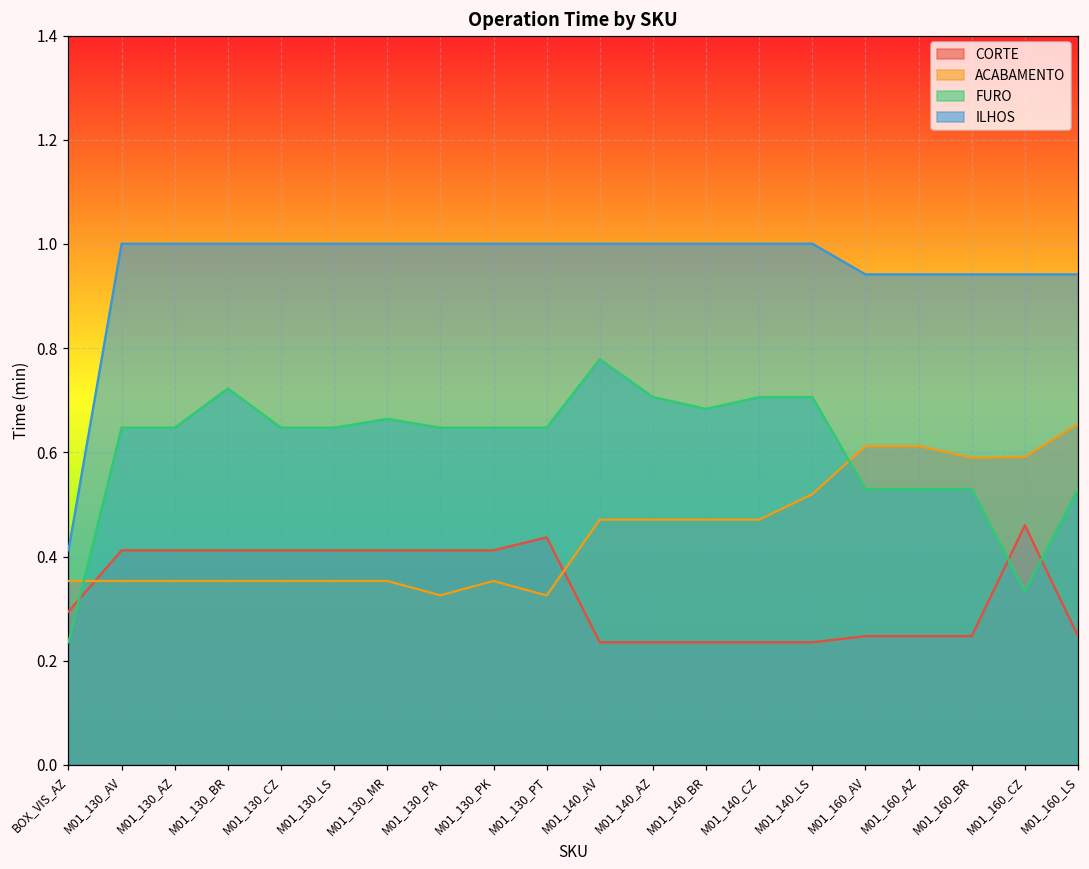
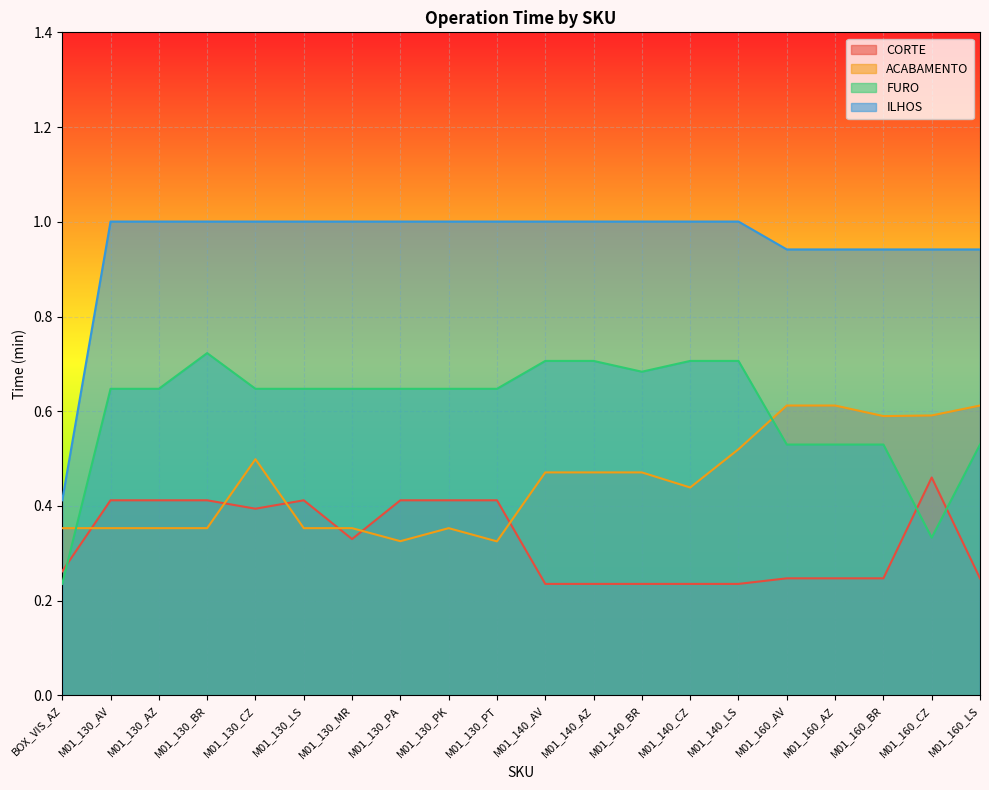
  {
    "CORTE": {
-     "BOX_VIS_AZ": 0.29,
+     "BOX_VIS_AZ": 0.26,
      "M01_130_AV": 0.41,
      "M01_130_AZ": 0.41,
      "M01_130_BR": 0.41,
-     "M01_130_CZ": 0.41,
+     "M01_130_CZ": 0.39,
      "M01_130_LS": 0.41,
-     "M01_130_MR": 0.41,
+     "M01_130_MR": 0.33,
      "M01_130_PA": 0.41,
      "M01_130_PK": 0.41,
-     "M01_130_PT": 0.44,
+     "M01_130_PT": 0.41,
      "M01_140_AV": 0.24,
      "M01_140_AZ": 0.24,
      "M01_140_BR": 0.24,
      "M01_140_CZ": 0.24,
      "M01_140_LS": 0.24,
      "M01_160_AV": 0.25,
      "M01_160_AZ": 0.25,
      "M01_160_BR": 0.25,
      "M01_160_CZ": 0.46,
      "M01_160_LS": 0.25
    },
    "ACABAMENTO": {
      "BOX_VIS_AZ": 0.35,
      "M01_130_AV": 0.35,
      "M01_130_AZ": 0.35,
      "M01_130_BR": 0.35,
-     "M01_130_CZ": 0.35,
+     "M01_130_CZ": 0.50,
      "M01_130_LS": 0.35,
      "M01_130_MR": 0.35,
      "M01_130_PA": 0.33,
      "M01_130_PK": 0.35,
      "M01_130_PT": 0.33,
      "M01_140_AV": 0.47,
      "M01_140_AZ": 0.47,
      "M01_140_BR": 0.47,
-     "M01_140_CZ": 0.47,
+     "M01_140_CZ": 0.44,
      "M01_140_LS": 0.52,
      "M01_160_AV": 0.61,
      "M01_160_AZ": 0.61,
      "M01_160_BR": 0.59,
      "M01_160_CZ": 0.59,
-     "M01_160_LS": 0.65
+     "M01_160_LS": 0.61
    },
    "FURO": {
      "BOX_VIS_AZ": 0.24,
      "M01_130_AV": 0.65,
      "M01_130_AZ": 0.65,
      "M01_130_BR": 0.72,
      "M01_130_CZ": 0.65,
      "M01_130_LS": 0.65,
-     "M01_130_MR": 0.66,
+     "M01_130_MR": 0.65,
      "M01_130_PA": 0.65,
      "M01_130_PK": 0.65,
      "M01_130_PT": 0.65,
-     "M01_140_AV": 0.78,
+     "M01_140_AV": 0.71,
      "M01_140_AZ": 0.71,
      "M01_140_BR": 0.68,
      "M01_140_CZ": 0.71,
      "M01_140_LS": 0.71,
      "M01_160_AV": 0.53,
      "M01_160_AZ": 0.53,
      "M01_160_BR": 0.53,
      "M01_160_CZ": 0.33,
      "M01_160_LS": 0.53
    },
    "ILHOS": {
      "BOX_VIS_AZ": 0.41,
      "M01_130_AV": 1.00,
      "M01_130_AZ": 1.00,
      "M01_130_BR": 1.00,
      "M01_130_CZ": 1.00,
      "M01_130_LS": 1.00,
      "M01_130_MR": 1.00,
      "M01_130_PA": 1.00,
      "M01_130_PK": 1.00,
      "M01_130_PT": 1.00,
      "M01_140_AV": 1.00,
      "M01_140_AZ": 1.00,
      "M01_140_BR": 1.00,
      "M01_140_CZ": 1.00,
      "M01_140_LS": 1.00,
      "M01_160_AV": 0.94,
      "M01_160_AZ": 0.94,
      "M01_160_BR": 0.94,
      "M01_160_CZ": 0.94,
      "M01_160_LS": 0.94
    }
  }
